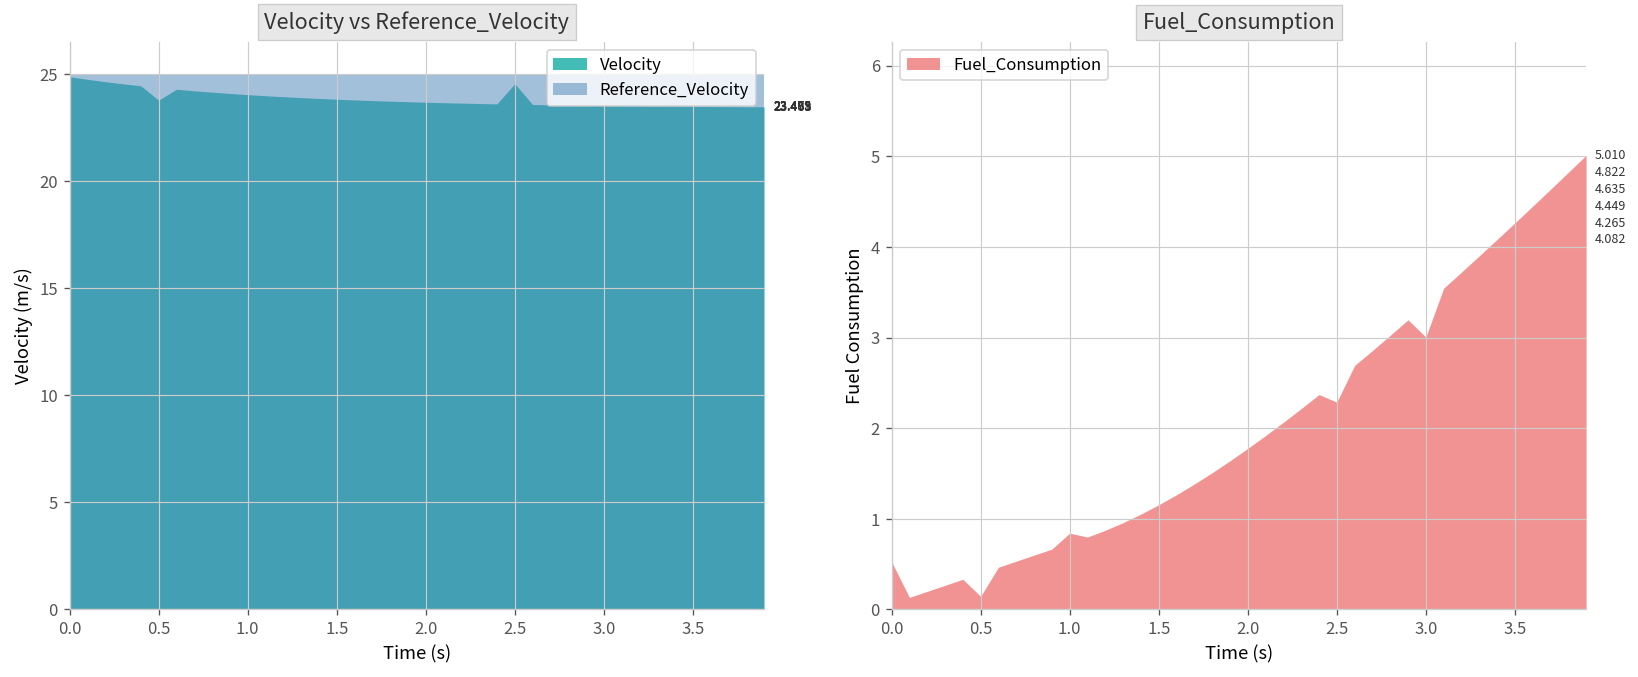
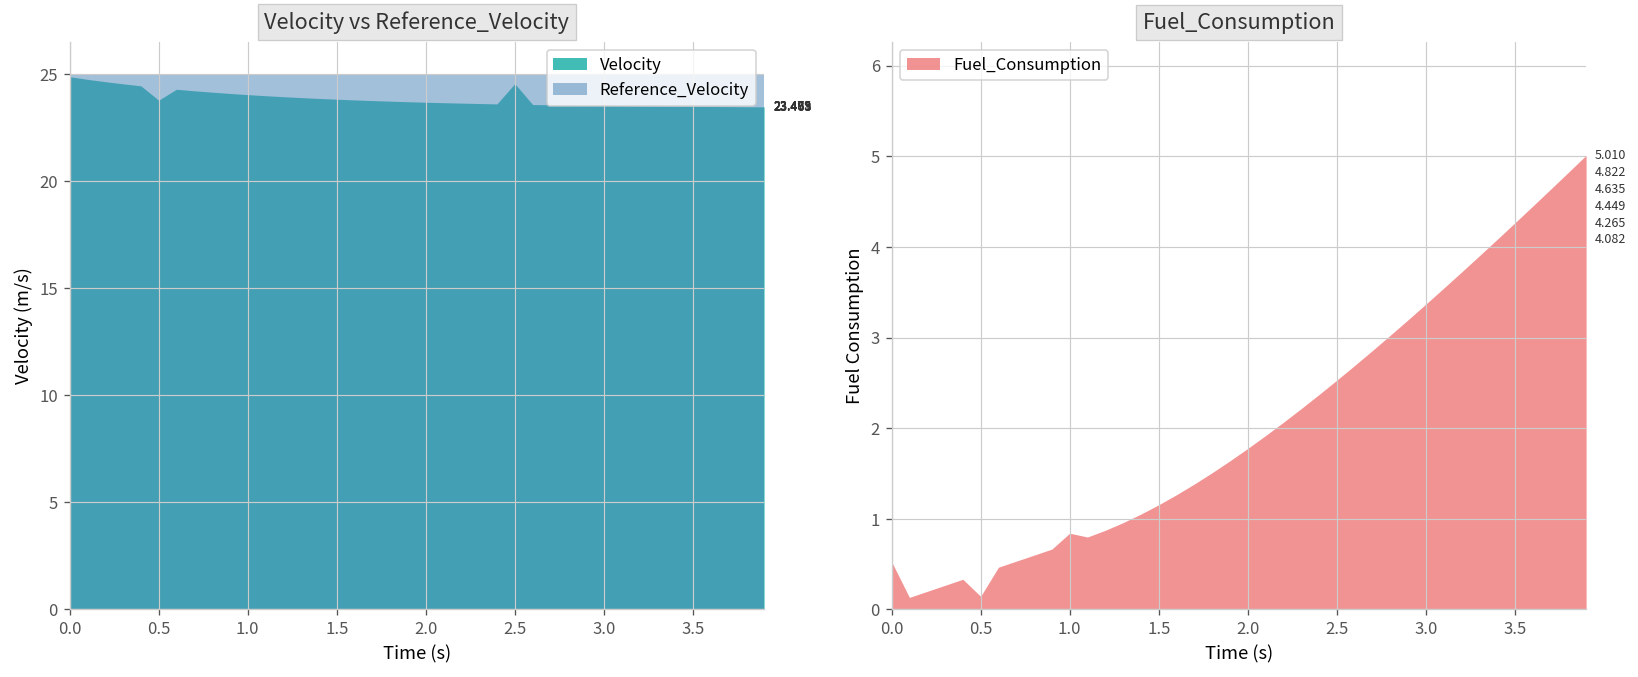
  {
    "Velocity vs Reference_Velocity": {
      "Velocity": {
        "0.5": 23.8,
        "1.0": 24.0,
        "1.5": 23.8,
        "2.0": 23.7,
        "2.5": 24.5,
        "3.0": 23.5,
        "3.5": 23.5
      },
      "Reference_Velocity": {
        "0.5": 25.0,
        "1.0": 25.0,
        "1.5": 25.0,
        "2.0": 25.0,
        "2.5": 25.0
      }
    },
    "Fuel_Consumption": {
      "0.0": 0.5,
      "0.5": 0.1,
      "1.0": 0.8,
      "1.5": 1.2,
      "2.0": 1.8,
-     "2.5": 2.3,
-     "3.0": 3.0,
+     "2.5": 2.5,
+     "3.0": 3.4,
      "3.5": 4.3
    }
  }
